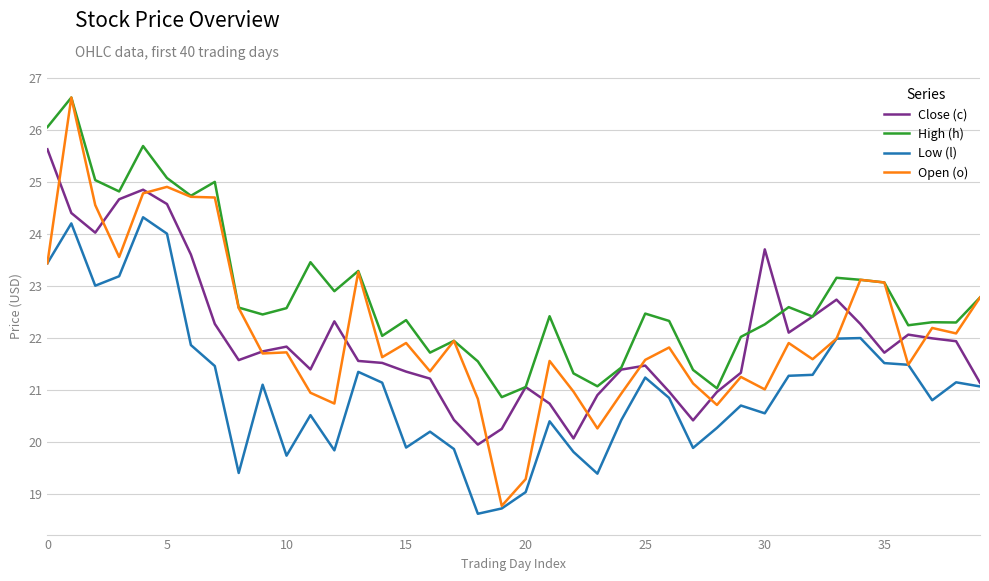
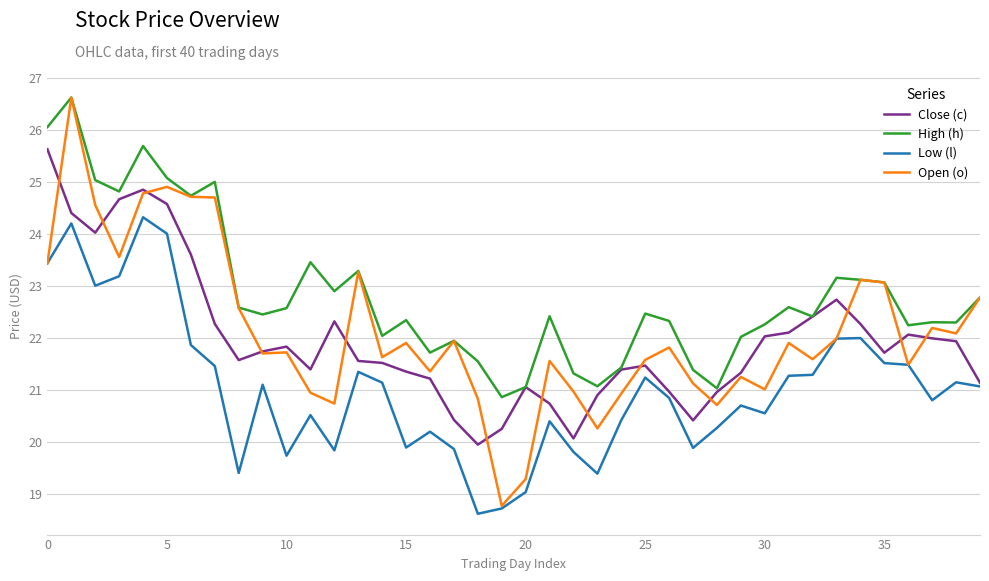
  {
    "Close (c)": {
      "0": 25.6,
      "5": 24.6,
      "10": 21.8,
      "15": 21.4,
      "25": 21.5,
-     "30": 23.7,
+     "30": 22.0,
      "35": 21.7
    },
    "High (h)": {
      "0": 26.1,
      "5": 25.1,
      "10": 22.6,
      "15": 22.3,
      "25": 22.5,
      "30": 22.3
    },
    "Low (l)": {
      "5": 24.0,
      "10": 19.7,
      "15": 19.9,
      "20": 19.0,
      "25": 21.2,
      "30": 20.6,
      "35": 21.5
    },
    "Open (o)": {
      "5": 24.9,
      "10": 21.7,
      "15": 21.9,
      "20": 19.3,
      "25": 21.6,
      "30": 21.0
    }
  }
